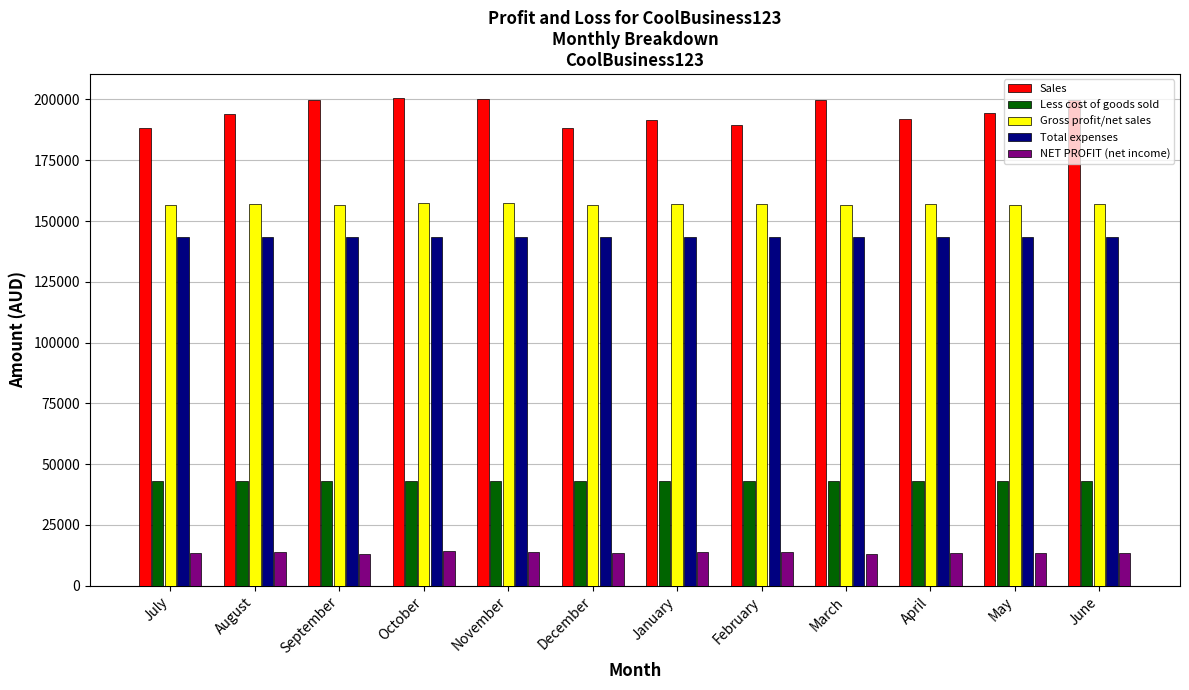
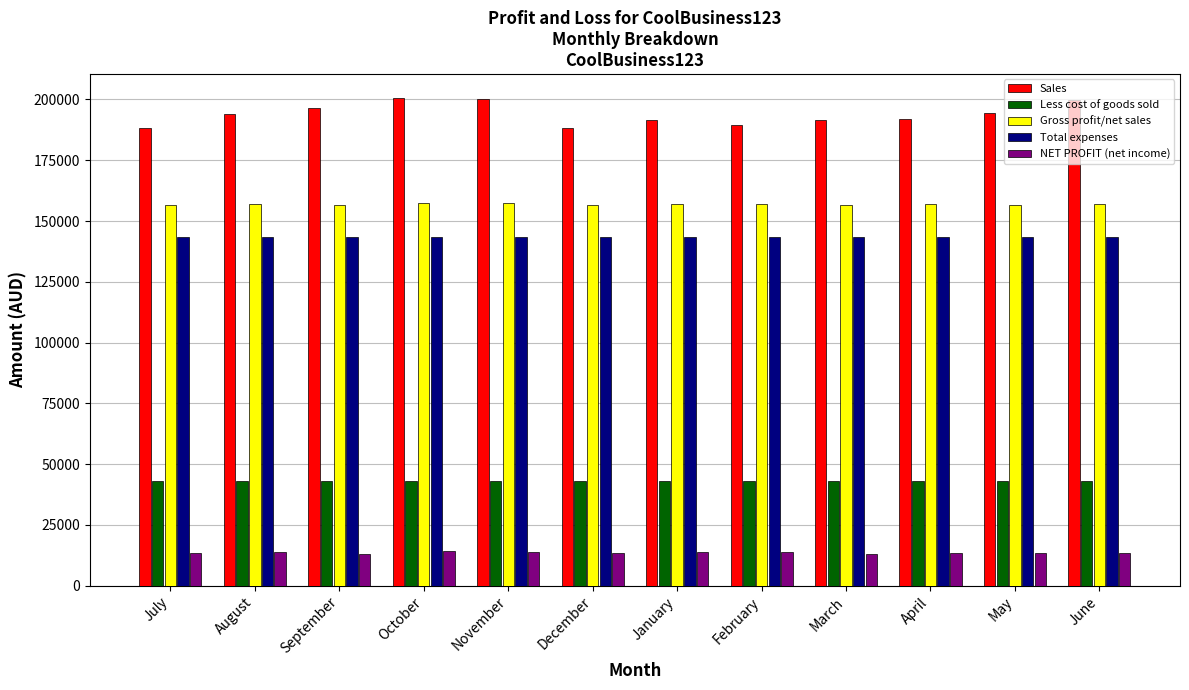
  {
    "Sales": {
      "July": 188000,
      "August": 194000,
-     "September": 200000,
+     "September": 196000,
      "October": 200000,
      "November": 200000,
      "December": 188000,
      "January": 192000,
      "February": 189000,
-     "March": 200000,
+     "March": 192000,
      "April": 192000,
      "May": 194000
    },
    "Less cost of goods sold": {
      "July": 43000,
      "August": 43000,
      "September": 43000,
      "October": 43000,
      "November": 43000,
      "December": 43000,
      "January": 43000,
      "February": 43000,
      "March": 43000,
      "April": 43000,
      "May": 43000,
      "June": 43000
    },
    "Gross profit/net sales": {
      "July": 157000,
      "August": 157000,
      "September": 157000,
      "October": 157000,
      "November": 157000,
      "December": 157000,
      "January": 157000,
      "February": 157000,
      "March": 157000,
      "April": 157000,
      "May": 157000,
      "June": 157000
    },
    "Total expenses": {
      "July": 143000,
      "August": 143000,
      "September": 143000,
      "October": 143000,
      "November": 143000,
      "December": 143000,
      "January": 143000,
      "February": 143000,
      "March": 143000,
      "April": 143000,
      "May": 143000,
      "June": 143000
    },
    "NET PROFIT (net income)": {
      "July": 13000,
      "August": 14000,
      "September": 13000,
      "October": 14000,
      "November": 14000,
      "December": 13000,
      "January": 14000,
      "February": 14000,
      "March": 13000,
      "April": 13000,
      "May": 13000,
      "June": 14000
    }
  }
